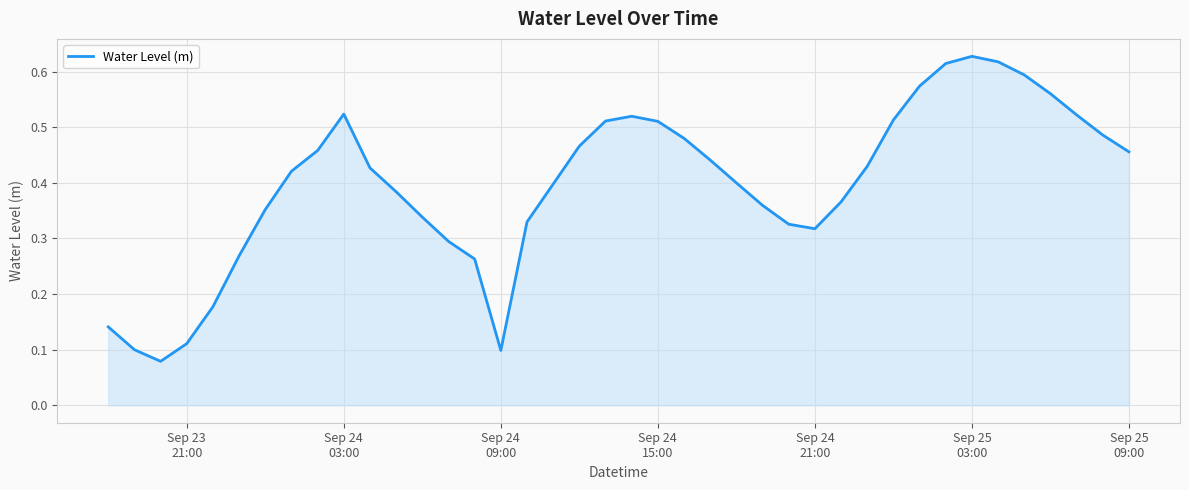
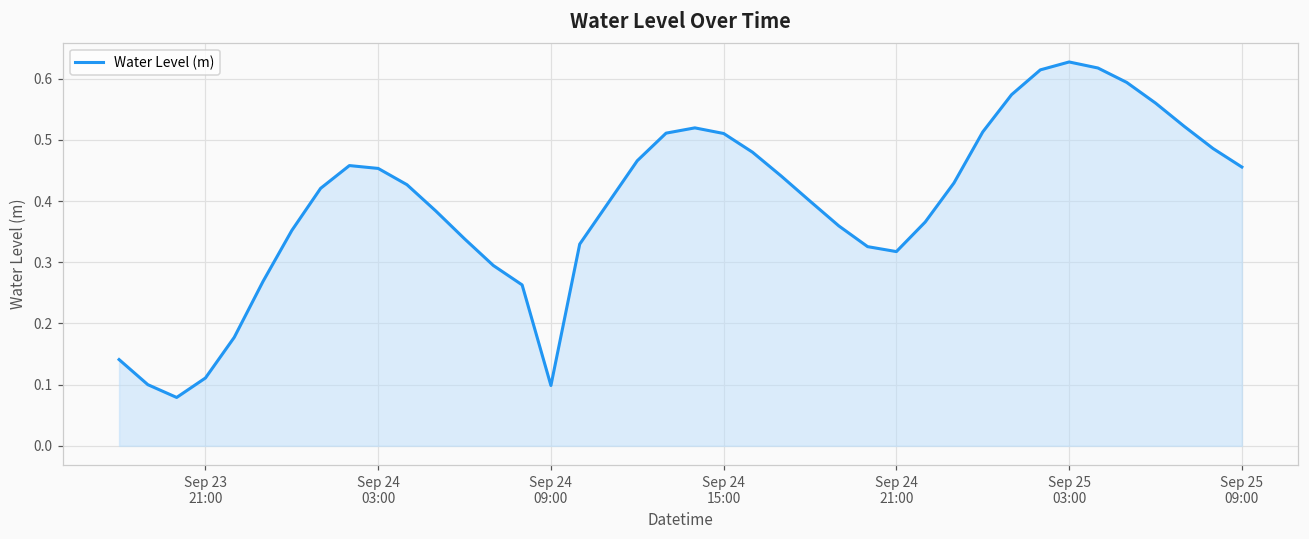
  {
    "Sep 23 21:00": 0.11,
-   "Sep 24 03:00": 0.52,
+   "Sep 24 03:00": 0.45,
    "Sep 24 09:00": 0.10,
    "Sep 24 15:00": 0.51,
    "Sep 24 21:00": 0.32,
    "Sep 25 03:00": 0.63,
    "Sep 25 09:00": 0.46
  }
